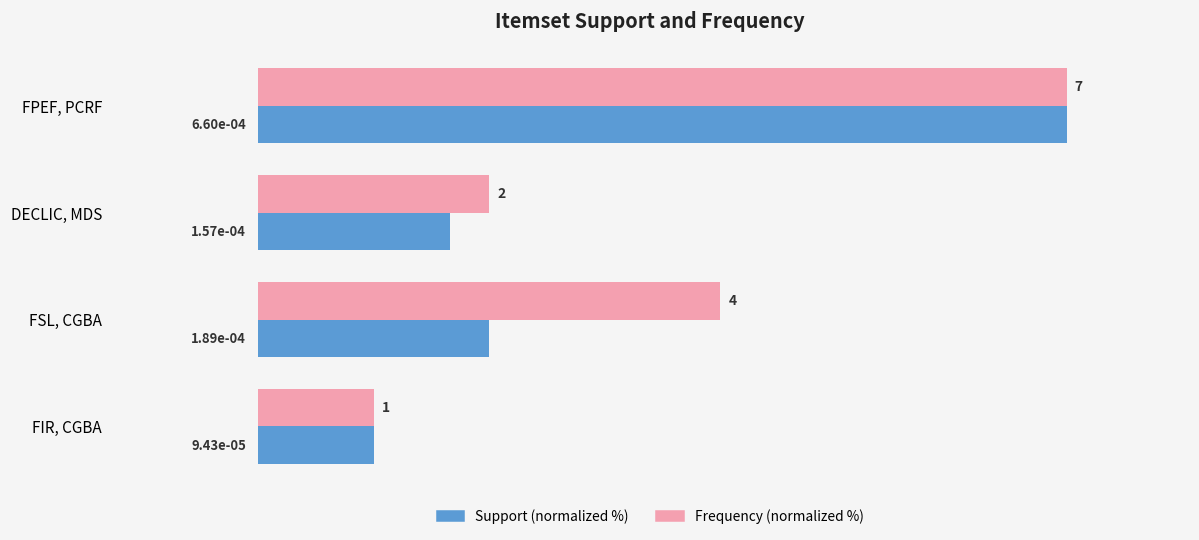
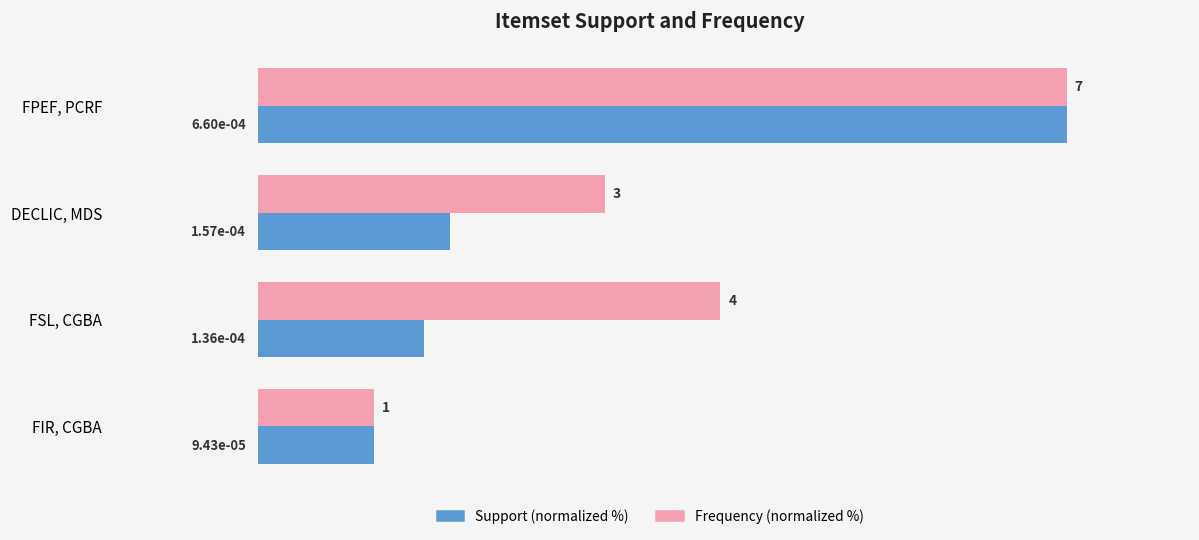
  {
    "Support (normalized %)": {
-     "FSL, CGBA": "1.89e-04"
+     "FSL, CGBA": "1.36e-04"
    },
    "Frequency (normalized %)": {
-     "DECLIC, MDS": "2"
+     "DECLIC, MDS": "3"
    }
  }
